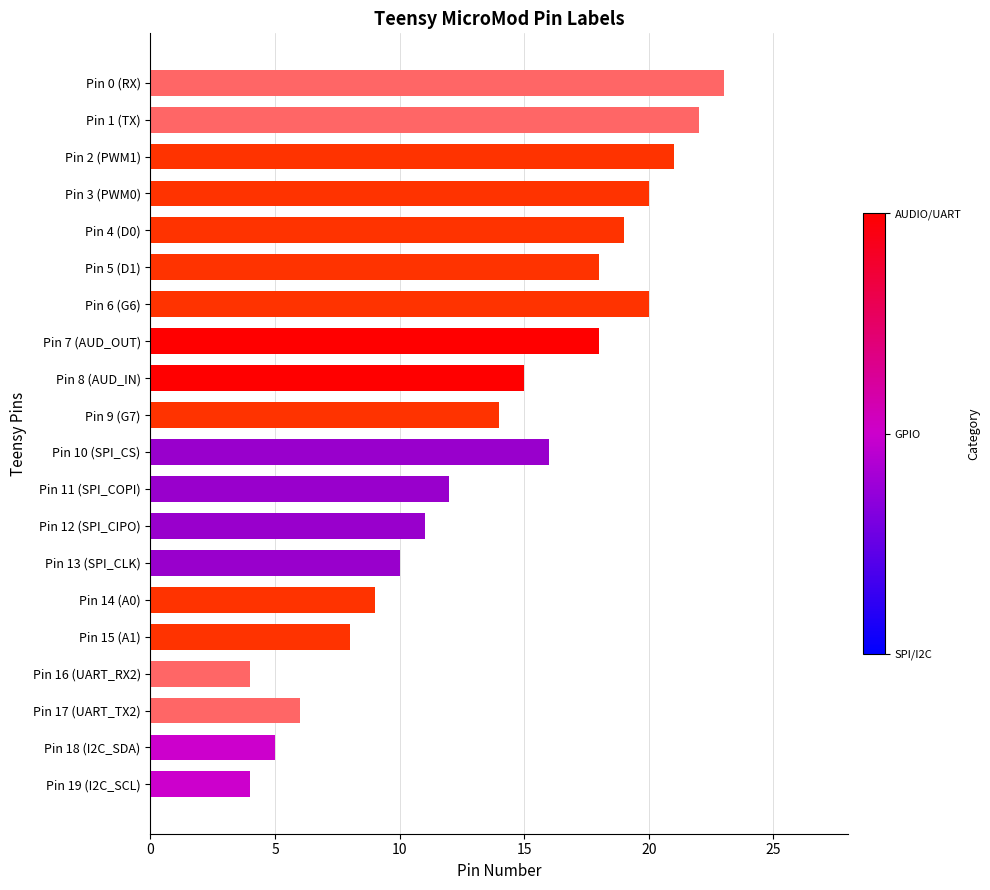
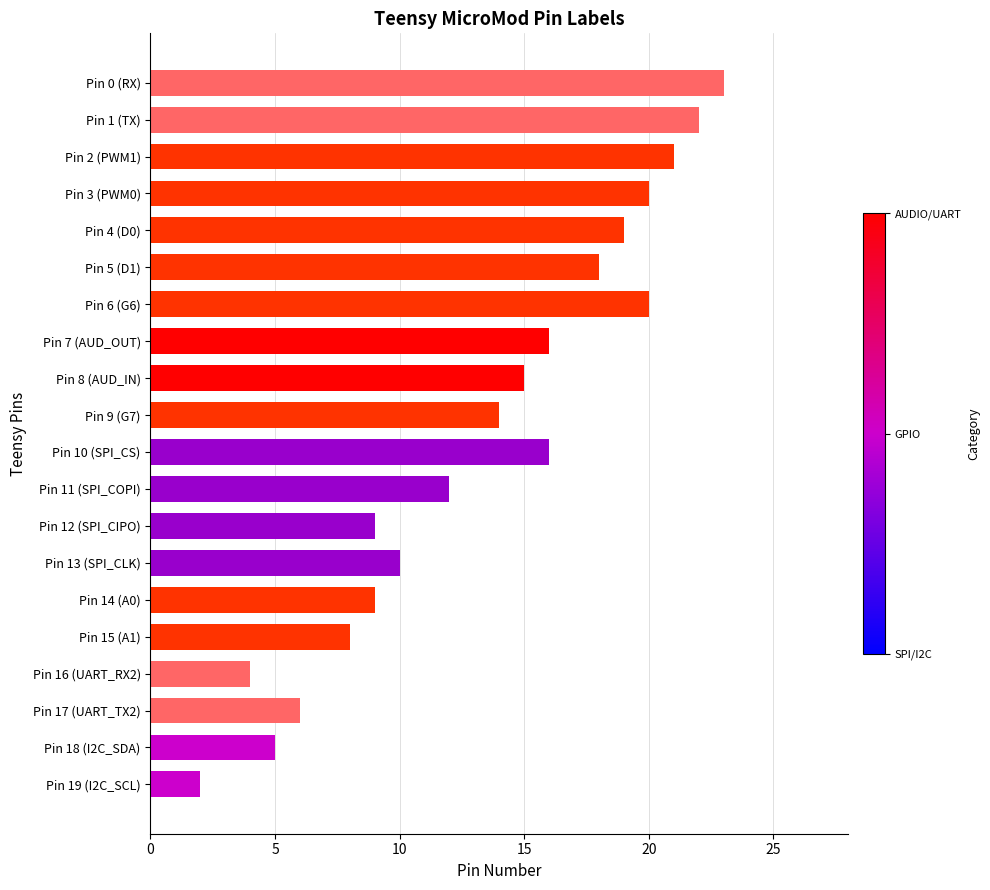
  {
    "Pin 0 (RX)": 23,
    "Pin 1 (TX)": 22,
    "Pin 2 (PWM1)": 21,
    "Pin 3 (PWM0)": 20,
    "Pin 4 (D0)": 19,
    "Pin 5 (D1)": 18,
    "Pin 6 (G6)": 20,
-   "Pin 7 (AUD_OUT)": 18,
+   "Pin 7 (AUD_OUT)": 16,
    "Pin 8 (AUD_IN)": 15,
    "Pin 9 (G7)": 14,
    "Pin 10 (SPI_CS)": 16,
    "Pin 11 (SPI_COPI)": 12,
-   "Pin 12 (SPI_CIPO)": 11,
+   "Pin 12 (SPI_CIPO)": 9,
    "Pin 13 (SPI_CLK)": 10,
    "Pin 14 (A0)": 9,
    "Pin 15 (A1)": 8,
    "Pin 16 (UART_RX2)": 4,
    "Pin 17 (UART_TX2)": 6,
    "Pin 18 (I2C_SDA)": 5,
-   "Pin 19 (I2C_SCL)": 4
+   "Pin 19 (I2C_SCL)": 2
  }
